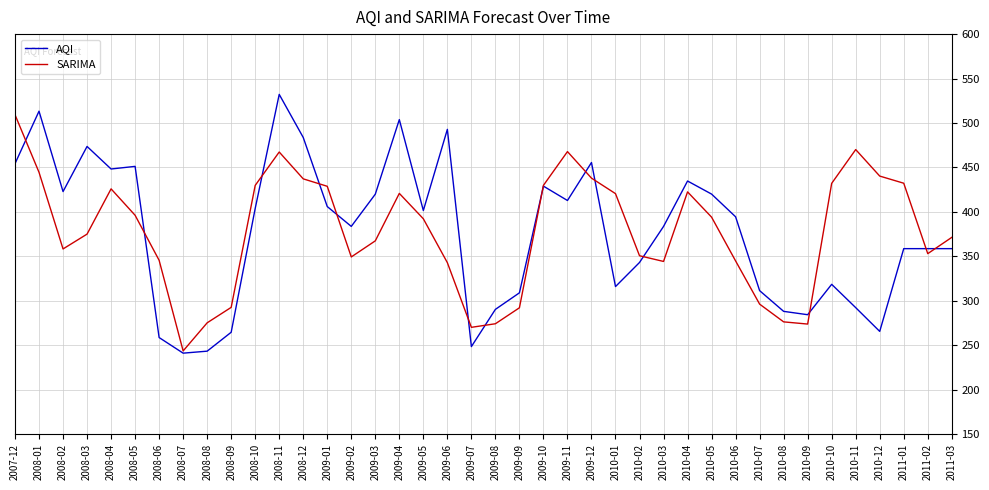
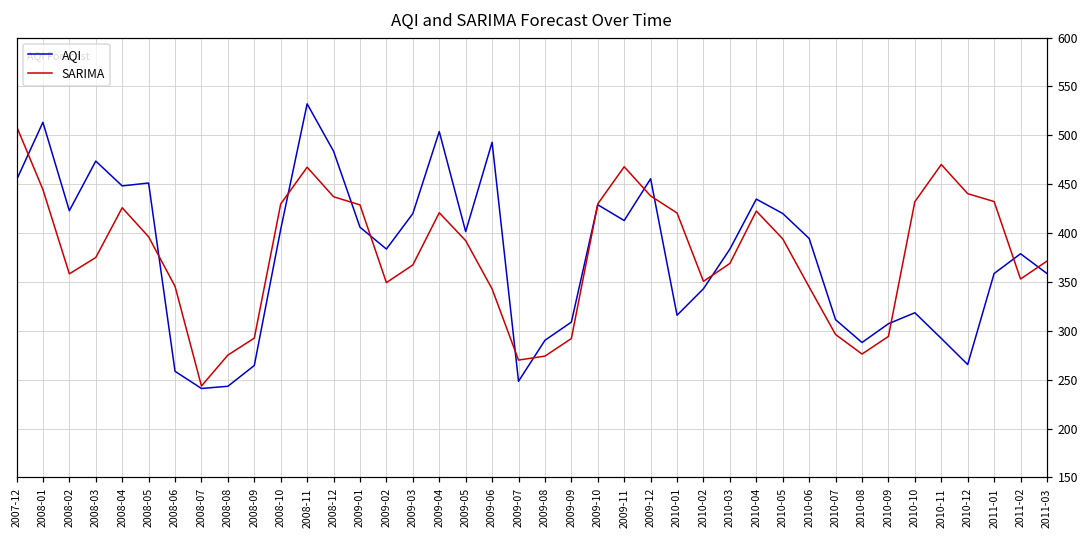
  {
    "AQI": {
      "2007-12": 450,
      "2008-01": 510,
      "2008-02": 420,
      "2008-03": 470,
      "2008-04": 450,
      "2008-05": 450,
      "2008-06": 260,
      "2008-08": 240,
      "2008-09": 260,
      "2008-10": 400,
      "2008-11": 530,
      "2008-12": 480,
      "2009-01": 410,
      "2009-02": 380,
      "2009-03": 420,
      "2009-04": 500,
      "2009-05": 400,
      "2009-06": 490,
      "2009-07": 250,
      "2009-08": 290,
      "2009-09": 310,
      "2009-11": 410,
      "2009-12": 460,
      "2010-01": 320,
      "2010-02": 340,
      "2010-03": 380,
      "2010-04": 430,
      "2010-05": 420,
      "2010-06": 390,
      "2010-07": 310,
      "2010-08": 290,
-     "2010-09": 280,
+     "2010-09": 310,
      "2010-10": 320,
      "2010-11": 290,
      "2010-12": 270,
      "2011-01": 360,
-     "2011-02": 360,
+     "2011-02": 380,
      "2011-03": 360
    },
    "SARIMA": {
      "2007-12": 510,
      "2008-01": 440,
      "2008-02": 360,
      "2008-03": 370,
      "2008-04": 430,
      "2008-05": 400,
      "2008-06": 350,
      "2008-08": 280,
      "2008-09": 290,
      "2008-10": 430,
      "2008-11": 470,
      "2008-12": 440,
      "2009-01": 430,
      "2009-02": 350,
      "2009-03": 370,
      "2009-04": 420,
      "2009-05": 390,
      "2009-06": 340,
      "2009-07": 270,
      "2009-08": 270,
      "2009-09": 290,
      "2009-11": 470,
      "2009-12": 440,
      "2010-01": 420,
      "2010-02": 350,
-     "2010-03": 340,
+     "2010-03": 370,
      "2010-04": 420,
      "2010-05": 390,
      "2010-06": 340,
      "2010-07": 300,
      "2010-08": 280,
-     "2010-09": 270,
+     "2010-09": 290,
      "2010-10": 430,
      "2010-11": 470,
      "2010-12": 440,
      "2011-01": 430,
      "2011-02": 350,
      "2011-03": 370
    }
  }
